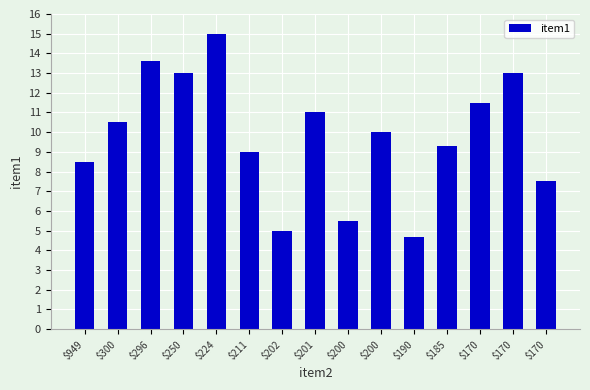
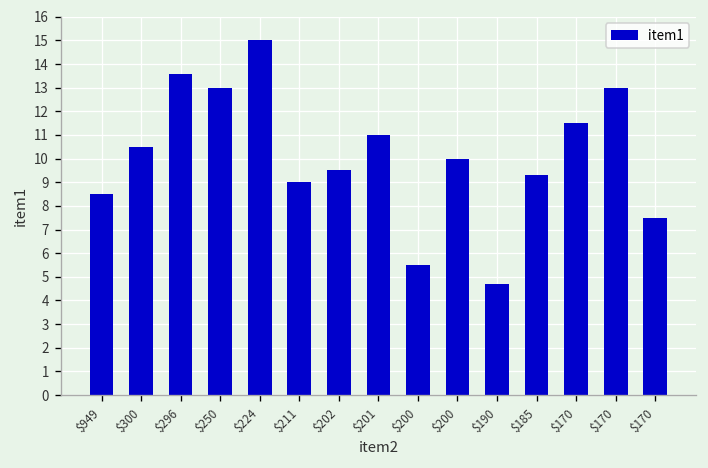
  {
    "$949": 8.5,
    "$300": 10.5,
    "$296": 13.6,
    "$250": 13.0,
    "$224": 15.0,
    "$211": 9.0,
-   "$202": 5.0,
+   "$202": 9.5,
    "$201": 11.0,
    "$190": 4.7,
    "$185": 9.3
  }
